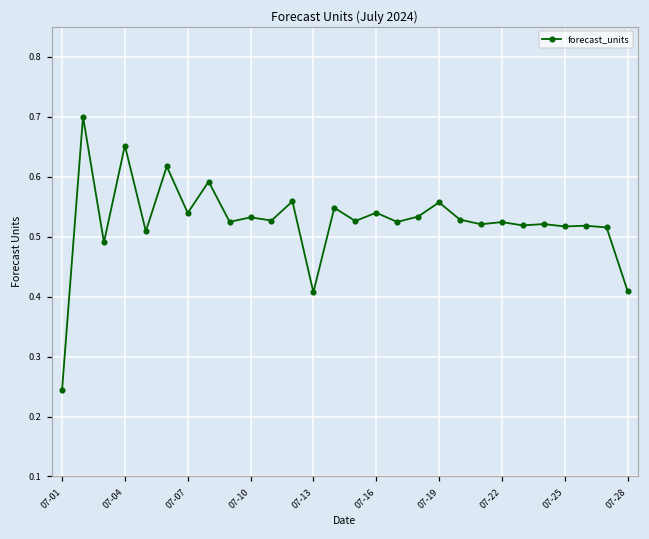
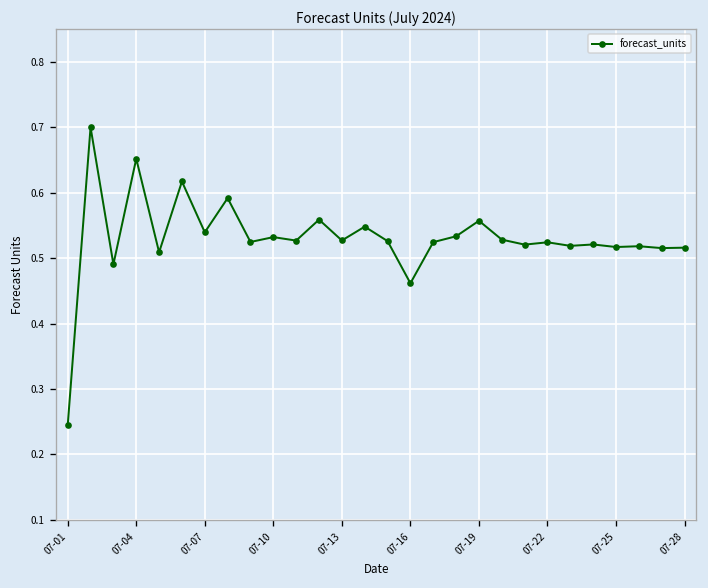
  {
    "07-01": 0.24,
    "07-04": 0.65,
    "07-07": 0.54,
    "07-10": 0.53,
-   "07-13": 0.41,
-   "07-16": 0.54,
+   "07-13": 0.53,
+   "07-16": 0.46,
    "07-19": 0.56,
    "07-22": 0.52,
    "07-25": 0.52,
-   "07-28": 0.41
+   "07-28": 0.52
  }
